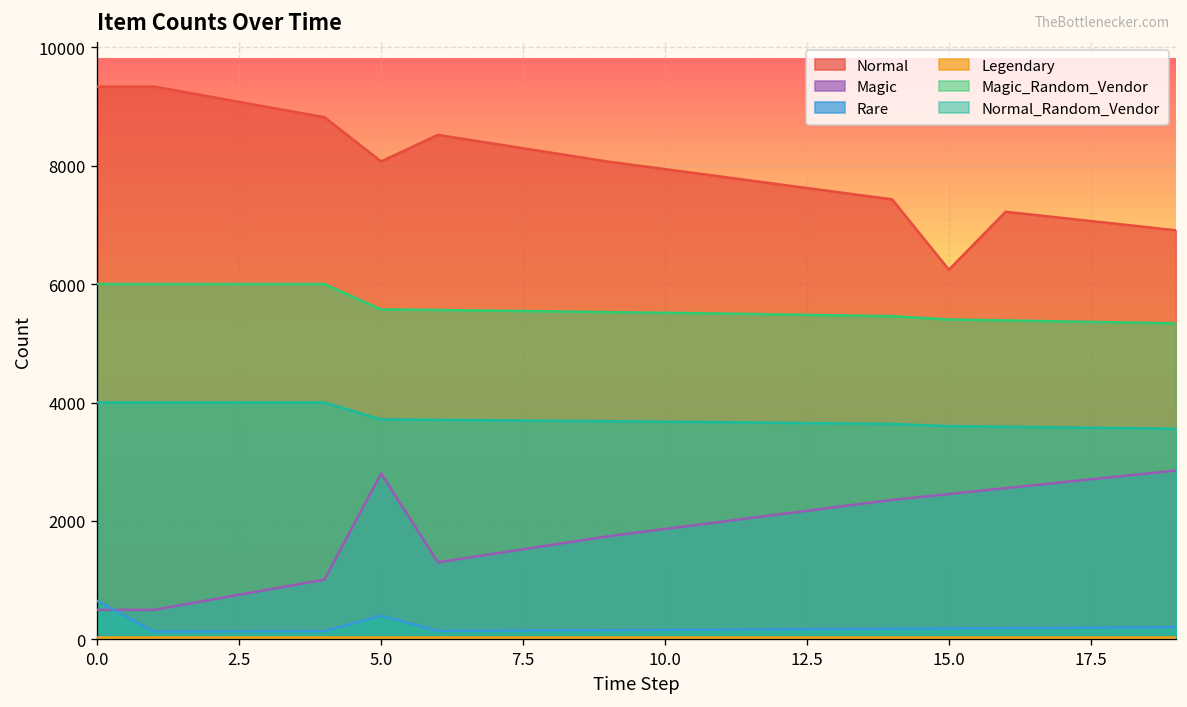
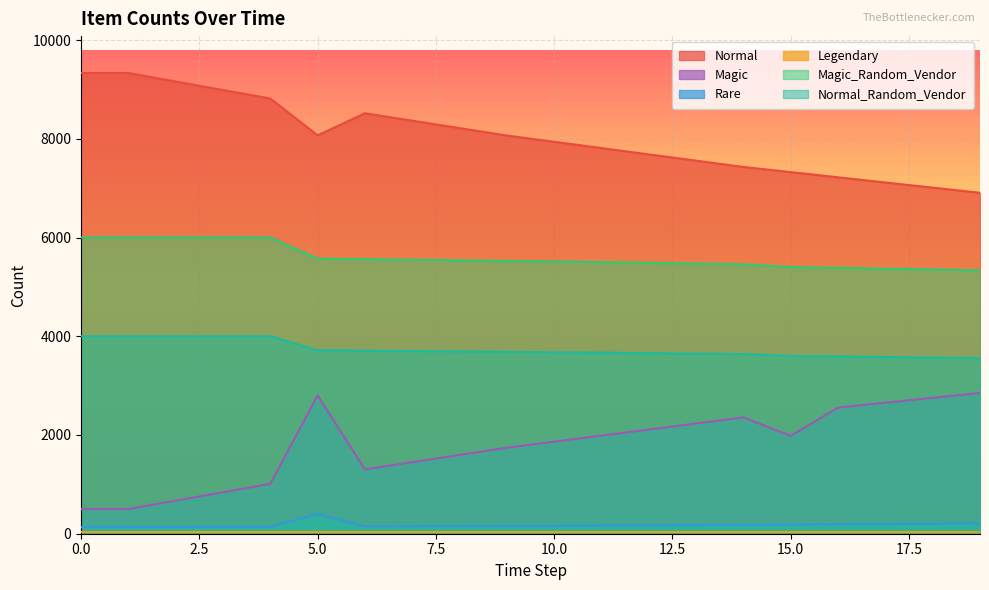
  {
    "Normal": {
      "0.0": 9300,
      "5.0": 8100,
      "10.0": 7900,
-     "15.0": 6200
+     "15.0": 7300
    },
    "Magic": {
      "0.0": 500,
      "5.0": 2800,
      "10.0": 1900,
-     "15.0": 2500
+     "15.0": 2000
    },
    "Rare": {
-     "0.0": 700,
+     "0.0": 100,
      "5.0": 400,
      "10.0": 200,
      "15.0": 200
    },
    "Legendary": {
      "0.0": 0,
      "5.0": 0,
      "10.0": 0,
      "15.0": 0
    }
  }
